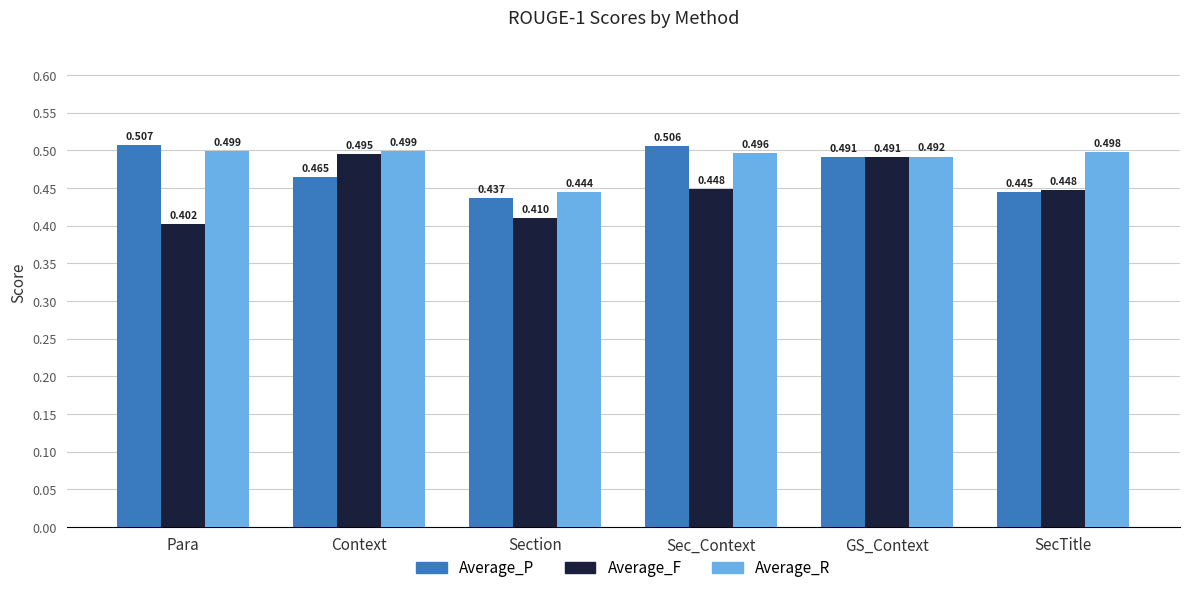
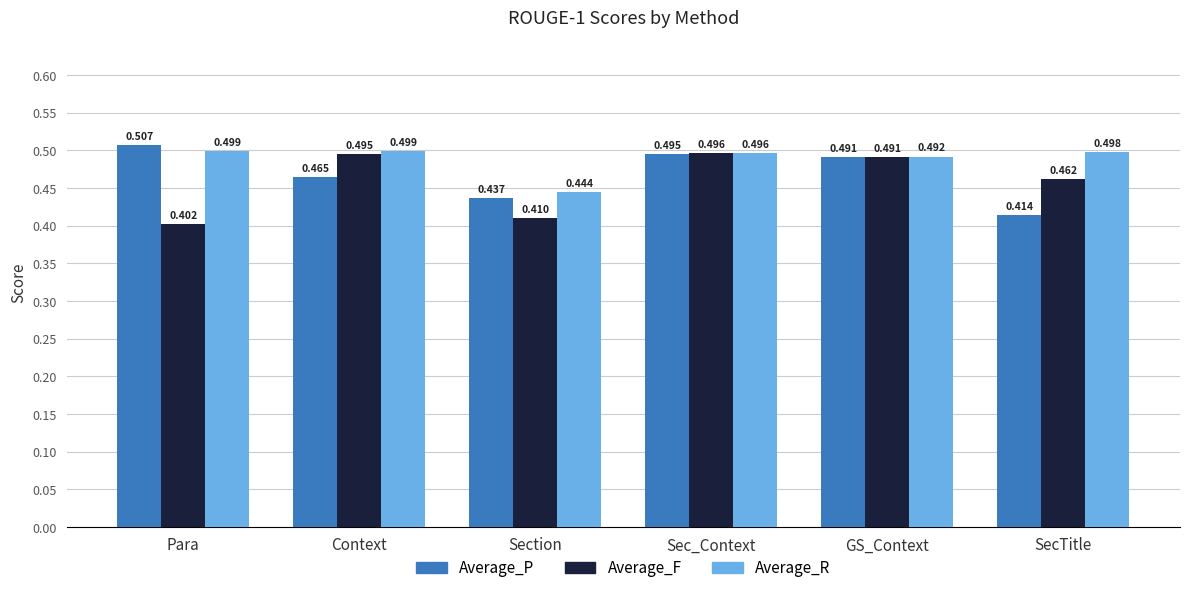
  {
    "Average_P": {
      "Para": 0.507,
      "Context": 0.465,
      "Section": 0.437,
-     "Sec_Context": 0.506,
+     "Sec_Context": 0.495,
      "GS_Context": 0.491,
-     "SecTitle": 0.445
+     "SecTitle": 0.414
    },
    "Average_F": {
      "Para": 0.402,
      "Context": 0.495,
      "Section": 0.410,
-     "Sec_Context": 0.448,
+     "Sec_Context": 0.496,
      "GS_Context": 0.491,
-     "SecTitle": 0.448
+     "SecTitle": 0.462
    },
    "Average_R": {
      "Para": 0.499,
      "Context": 0.499,
      "Section": 0.444,
      "Sec_Context": 0.496,
      "GS_Context": 0.492,
      "SecTitle": 0.498
    }
  }
